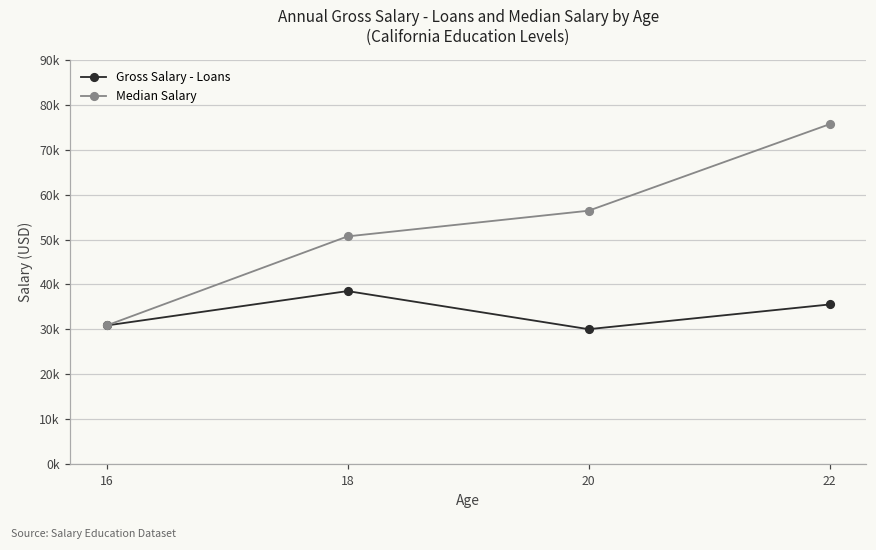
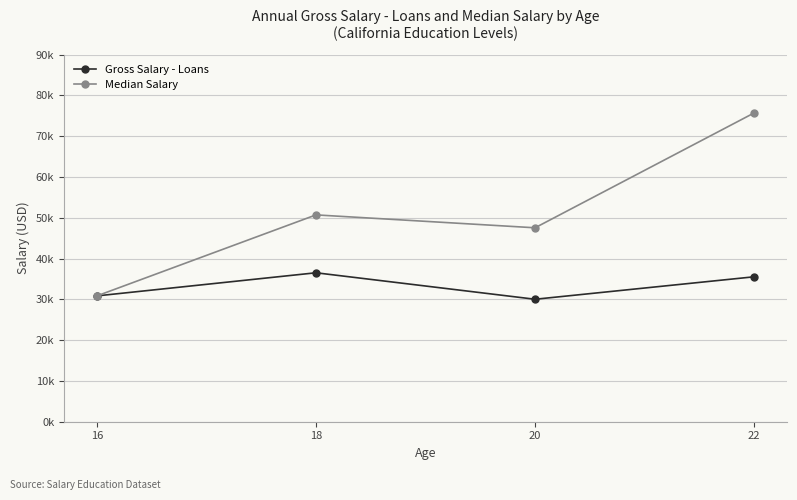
  {
    "Gross Salary - Loans": {
-     "18": 39000,
+     "18": 37000,
      "20": 30000,
      "22": 36000
    },
    "Median Salary": {
      "18": 51000,
-     "20": 56000,
+     "20": 48000,
      "22": 76000
    }
  }
